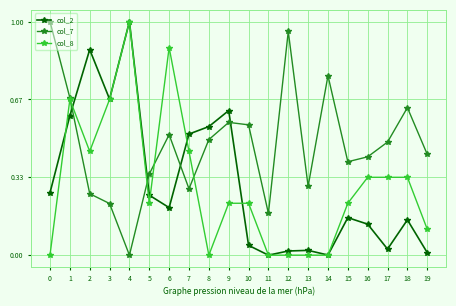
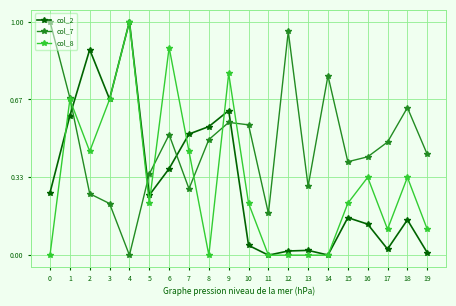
  {
    "col_2": {
      "0": 0.27,
      "1": 0.60,
      "2": 0.88,
      "5": 0.26,
-     "6": 0.20,
+     "6": 0.37,
      "7": 0.52,
      "8": 0.55,
      "9": 0.62,
      "10": 0.04,
      "12": 0.02,
      "13": 0.02,
      "15": 0.16,
      "16": 0.13,
      "17": 0.03,
      "18": 0.15,
      "19": 0.01
    },
    "col_7": {
      "2": 0.26,
      "3": 0.22,
      "4": 0.00,
      "5": 0.35,
      "6": 0.52,
      "7": 0.28,
      "8": 0.49,
      "9": 0.57,
      "10": 0.56,
      "11": 0.18,
      "12": 0.96,
      "13": 0.29,
      "14": 0.77,
      "15": 0.40,
      "16": 0.42,
      "17": 0.48,
      "18": 0.63,
      "19": 0.43
    },
    "col_8": {
      "0": 0.00,
      "2": 0.44,
      "5": 0.22,
      "6": 0.89,
      "7": 0.44,
      "8": 0.00,
-     "9": 0.22,
+     "9": 0.78,
      "10": 0.22,
      "12": 0.00,
      "13": 0.00,
      "15": 0.22,
      "16": 0.33,
-     "17": 0.33,
+     "17": 0.11,
      "18": 0.33,
      "19": 0.11
    }
  }
